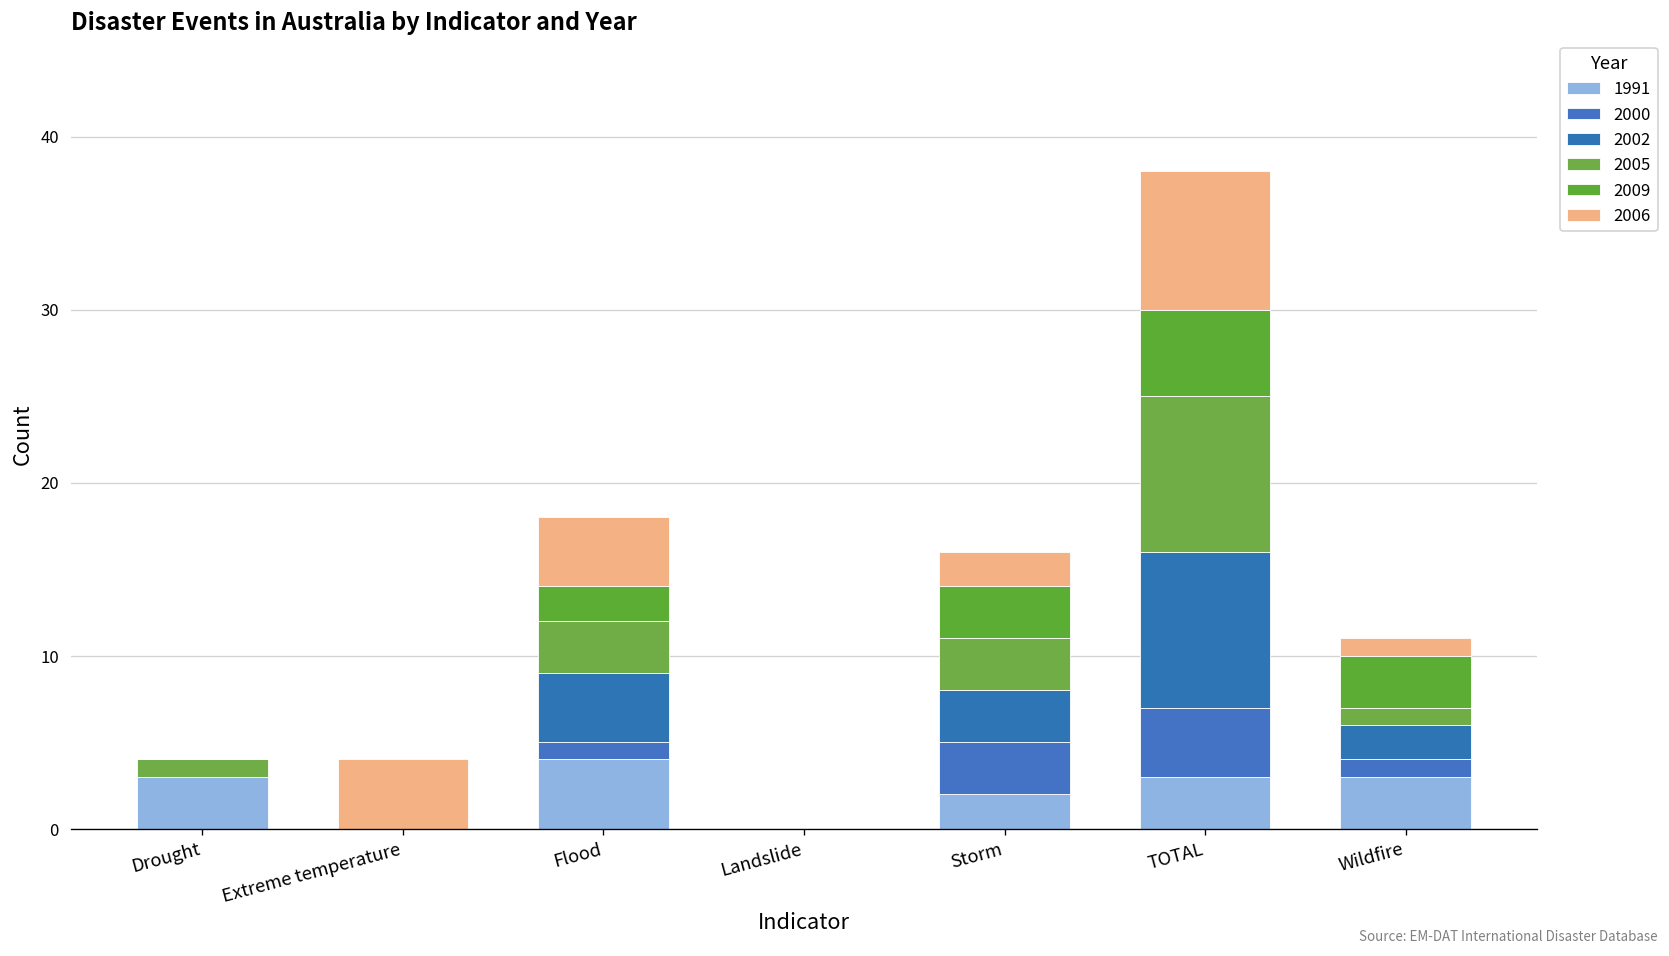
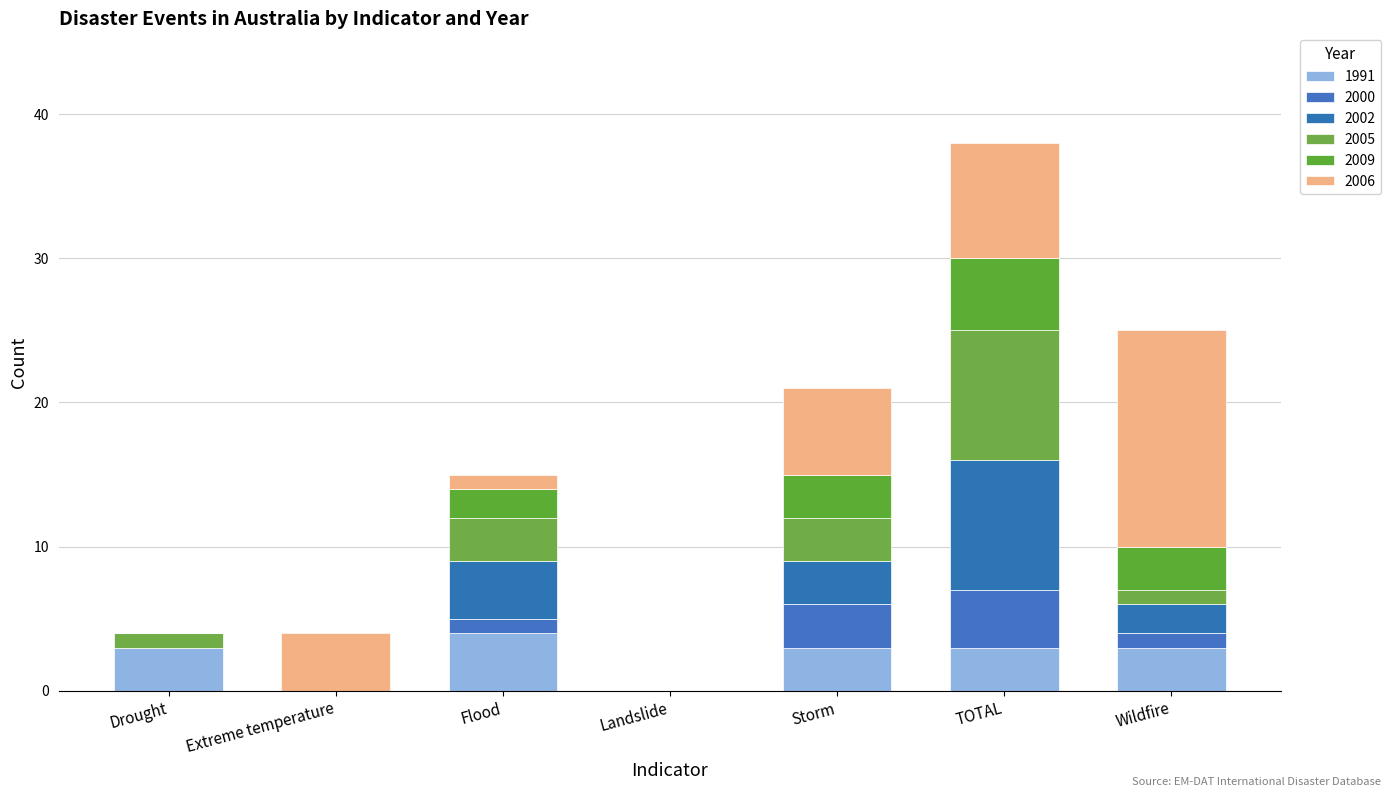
  {
    "1991": {
      "Drought": 3,
      "Extreme temperature": 0,
      "Flood": 4,
      "Landslide": 0,
-     "Storm": 2,
+     "Storm": 3,
      "TOTAL": 3,
      "Wildfire": 3
    },
    "2006": {
      "Drought": 0,
      "Extreme temperature": 4,
-     "Flood": 4,
+     "Flood": 1,
      "Landslide": 0,
-     "Storm": 2,
+     "Storm": 6,
      "TOTAL": 8,
-     "Wildfire": 1
+     "Wildfire": 15
    }
  }
